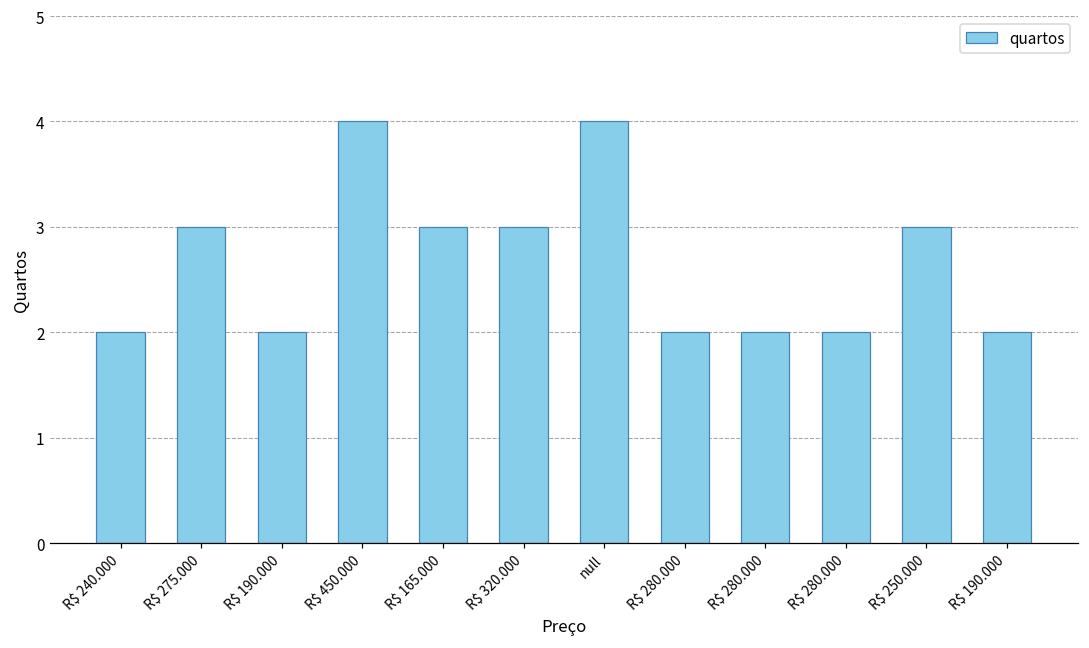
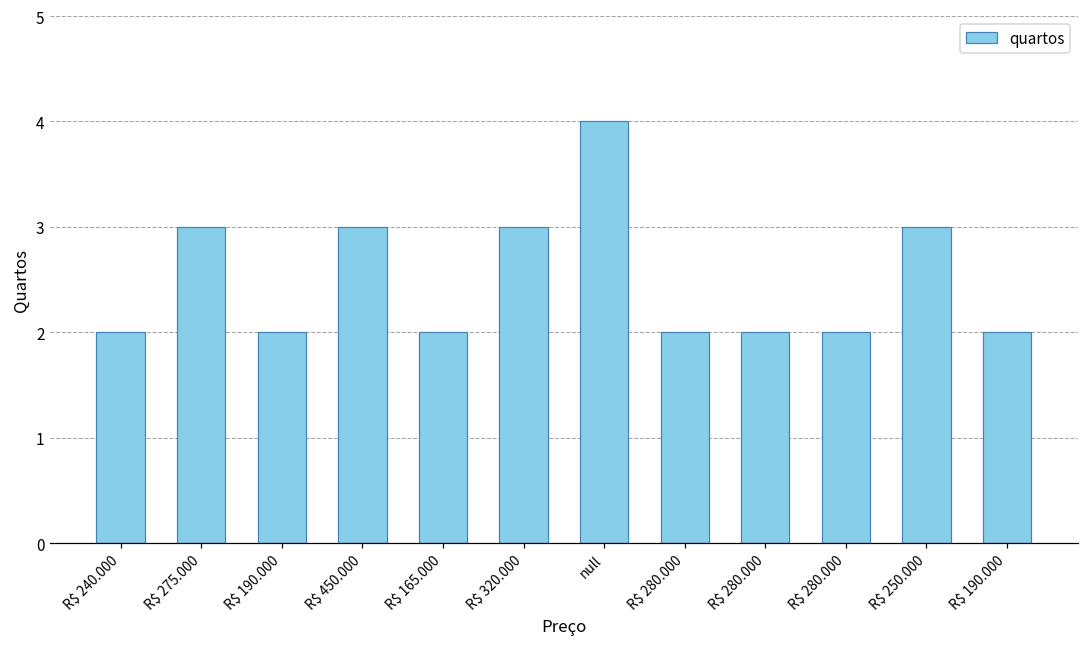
  {
    "R$ 240.000": 2,
    "R$ 275.000": 3,
-   "R$ 450.000": 4,
-   "R$ 165.000": 3,
+   "R$ 450.000": 3,
+   "R$ 165.000": 2,
    "R$ 320.000": 3,
    "null": 4,
    "R$ 250.000": 3
  }
